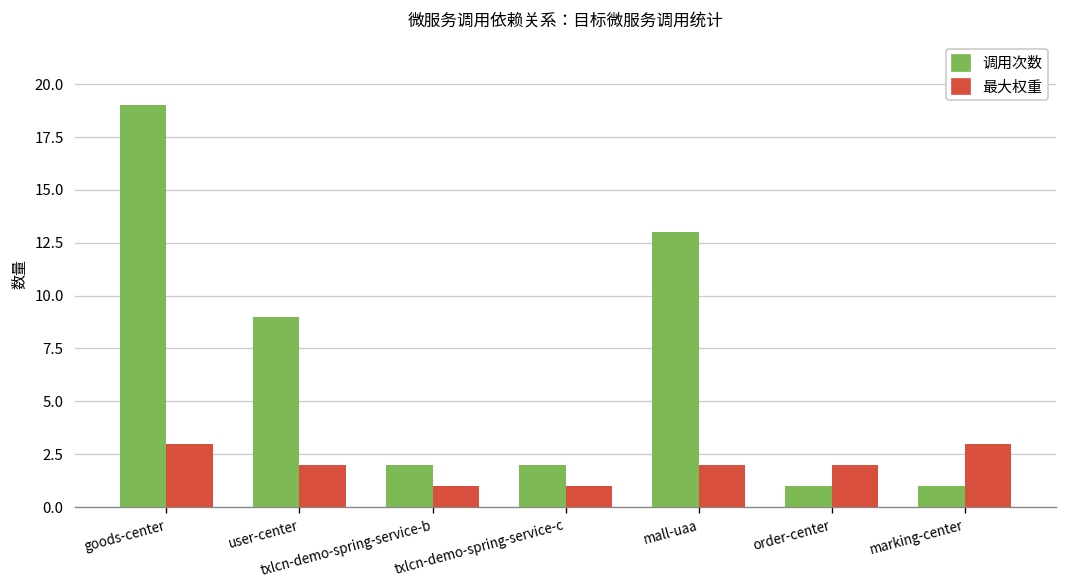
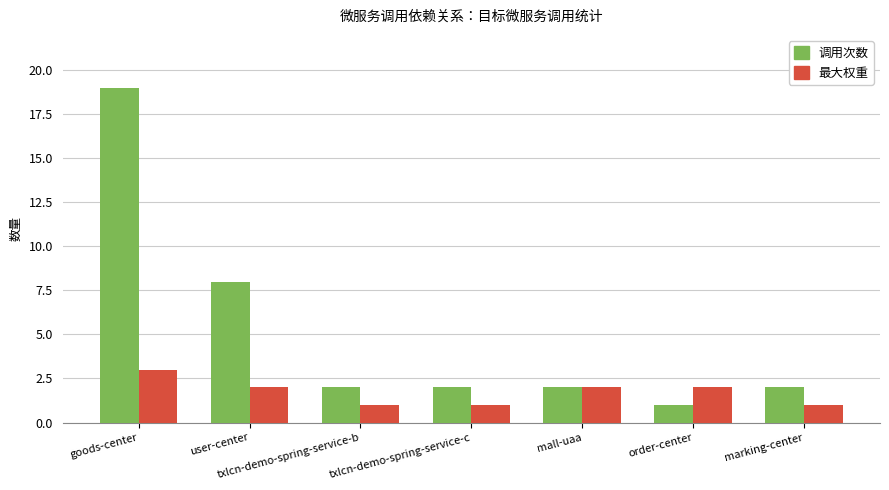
  {
    "调用次数": {
      "goods-center": 19,
-     "user-center": 9,
+     "user-center": 8,
      "txlcn-demo-spring-service-b": 2,
      "txlcn-demo-spring-service-c": 2,
-     "mall-uaa": 13,
+     "mall-uaa": 2,
      "order-center": 1,
-     "marking-center": 1
+     "marking-center": 2
    },
    "最大权重": {
      "goods-center": 3,
      "user-center": 2,
      "txlcn-demo-spring-service-b": 1,
      "txlcn-demo-spring-service-c": 1,
      "mall-uaa": 2,
      "order-center": 2,
-     "marking-center": 3
+     "marking-center": 1
    }
  }
